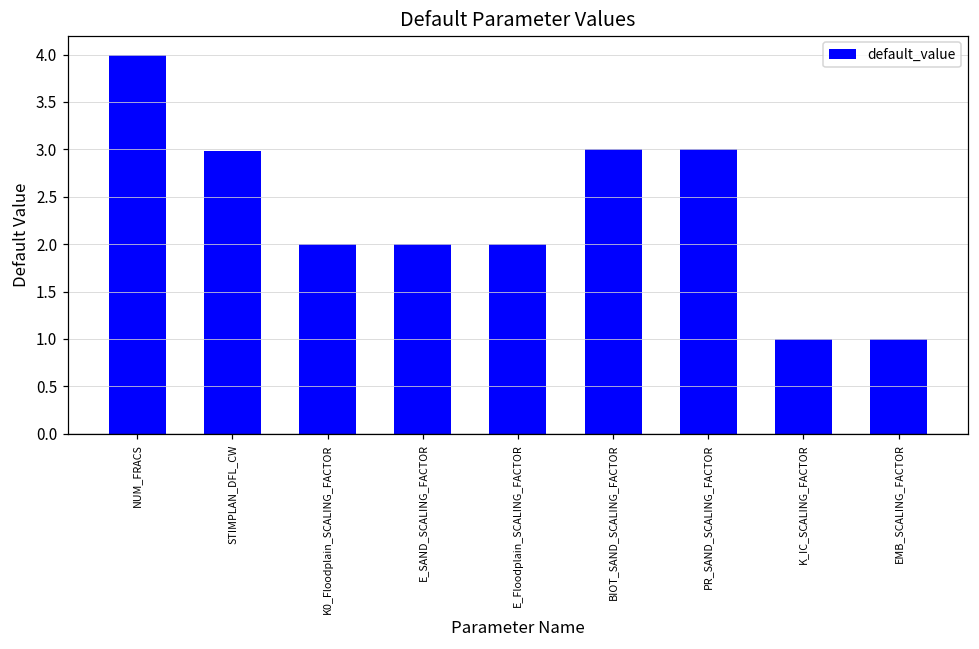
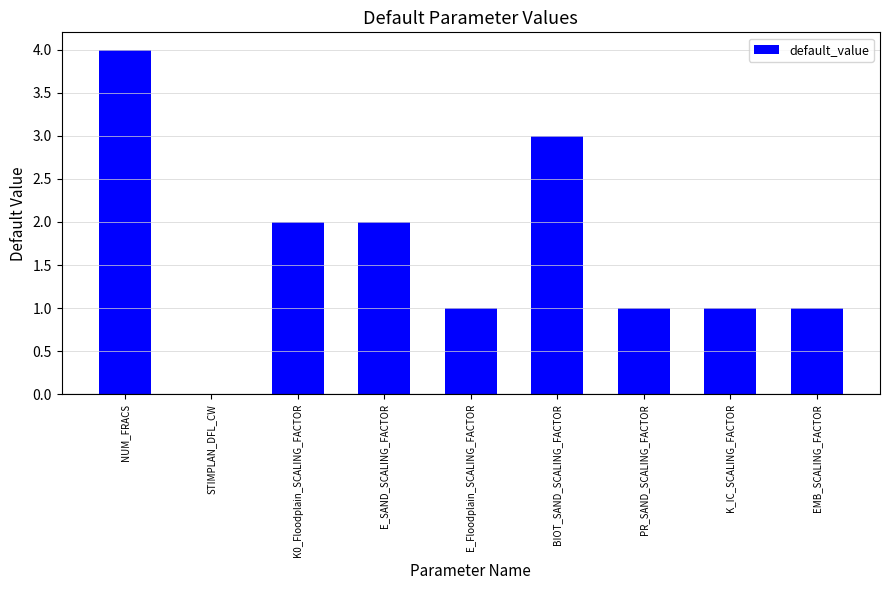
  {
    "NUM_FRACS": 4.0,
-   "STIMPLAN_DFL_CW": 3.0,
+   "STIMPLAN_DFL_CW": 0.0,
    "K0_Floodplain_SCALING_FACTOR": 2.0,
    "E_SAND_SCALING_FACTOR": 2.0,
-   "E_Floodplain_SCALING_FACTOR": 2,
+   "E_Floodplain_SCALING_FACTOR": 1,
    "BIOT_SAND_SCALING_FACTOR": 3.0,
-   "PR_SAND_SCALING_FACTOR": 3,
+   "PR_SAND_SCALING_FACTOR": 1,
    "K_IC_SCALING_FACTOR": 1.0,
    "EMB_SCALING_FACTOR": 1.0
  }
